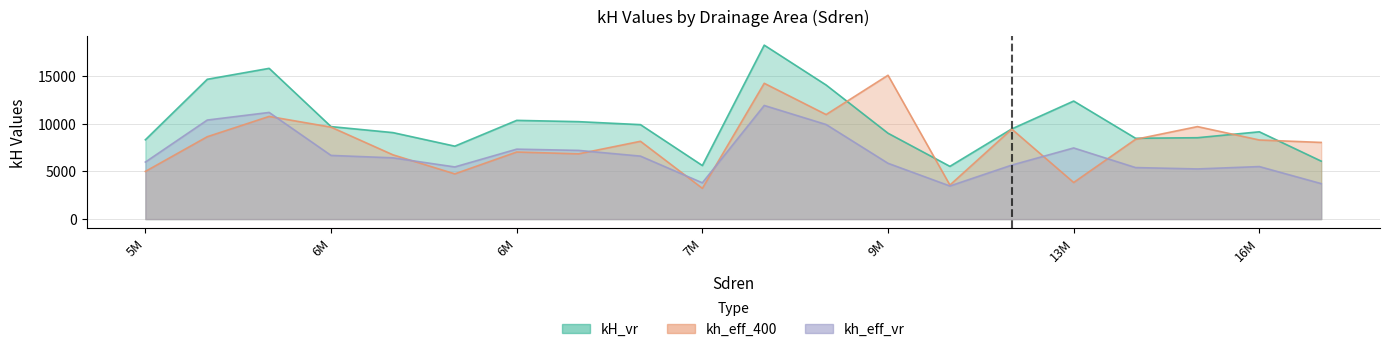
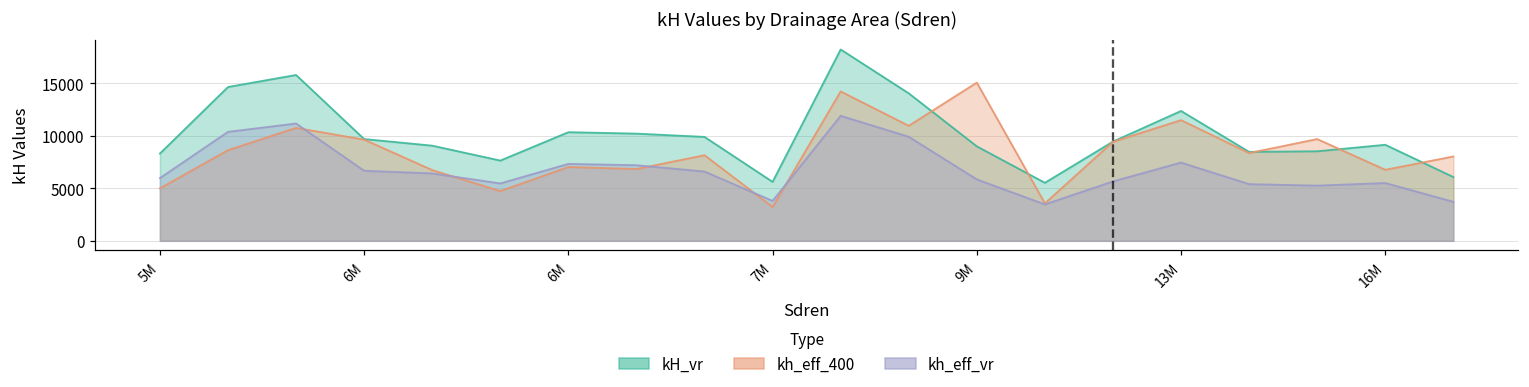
  {
    "kh_eff_400": {
      "5M": 5000,
      "7M": 3000,
      "9M": 15000,
-     "13M": 4000,
-     "16M": 8000
+     "13M": 11000,
+     "16M": 7000
    }
  }
